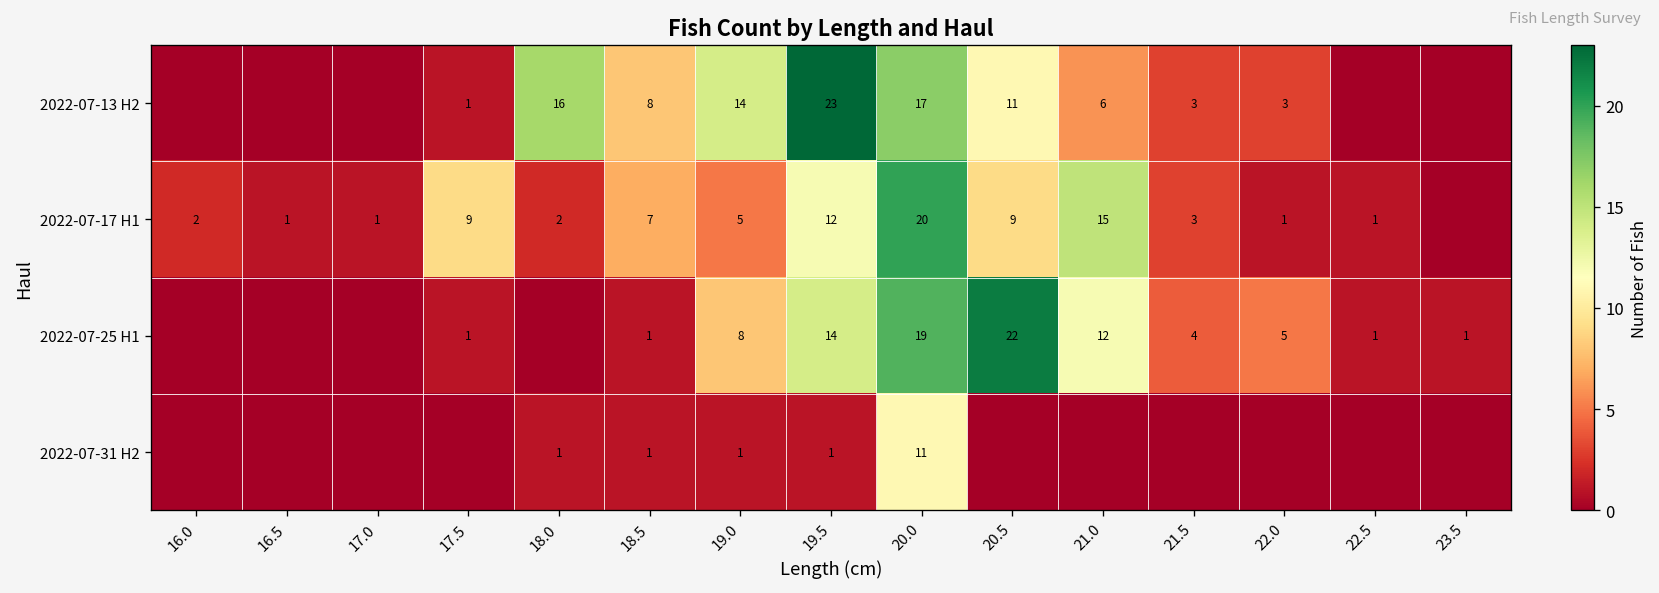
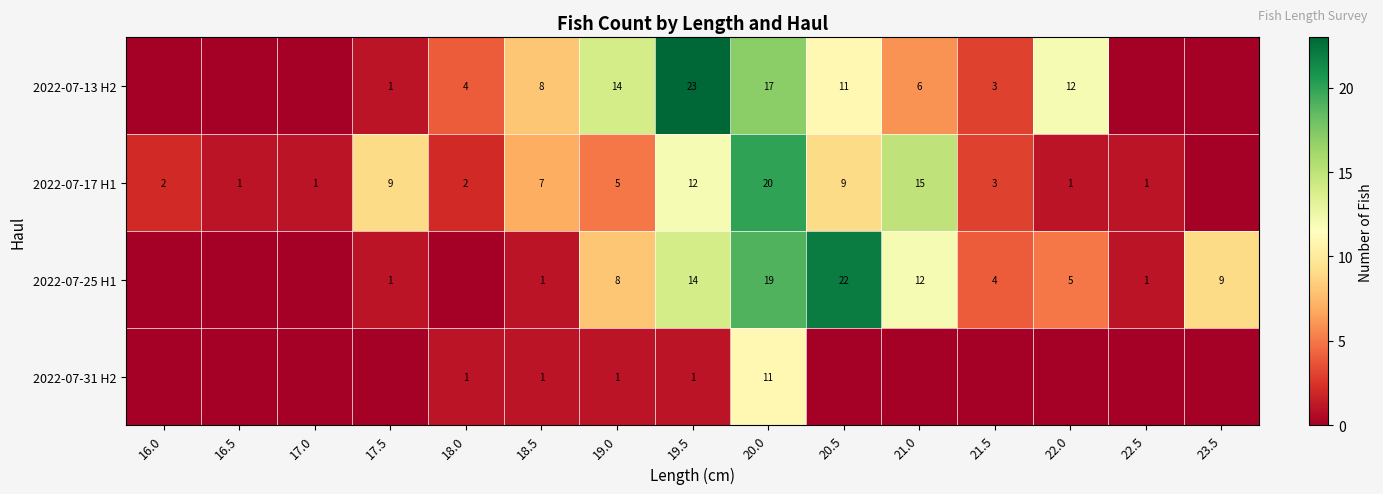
  {
    "2022-07-13 H2": {
      "17.5": 1,
-     "18.0": 16,
+     "18.0": 4,
      "18.5": 8,
      "19.0": 14,
      "19.5": 23,
      "20.0": 17,
      "20.5": 11,
      "21.0": 6,
      "21.5": 3,
-     "22.0": 3
+     "22.0": 12
    },
    "2022-07-17 H1": {
      "16.0": 2,
      "16.5": 1,
      "17.0": 1,
      "17.5": 9,
      "18.0": 2,
      "18.5": 7,
      "19.0": 5,
      "19.5": 12,
      "20.0": 20,
      "20.5": 9,
      "21.0": 15,
      "21.5": 3,
      "22.0": 1,
      "22.5": 1
    },
    "2022-07-25 H1": {
      "17.5": 1,
      "18.5": 1,
      "19.0": 8,
      "19.5": 14,
      "20.0": 19,
      "20.5": 22,
      "21.0": 12,
      "21.5": 4,
      "22.0": 5,
      "22.5": 1,
-     "23.5": 1
+     "23.5": 9
    },
    "2022-07-31 H2": {
      "18.0": 1,
      "18.5": 1,
      "19.0": 1,
      "19.5": 1,
      "20.0": 11
    }
  }
